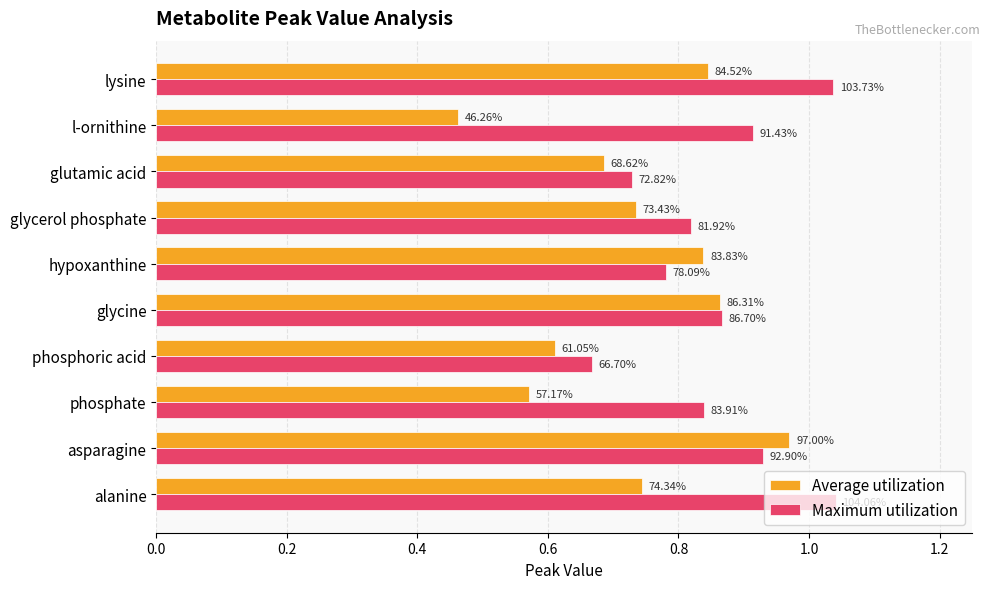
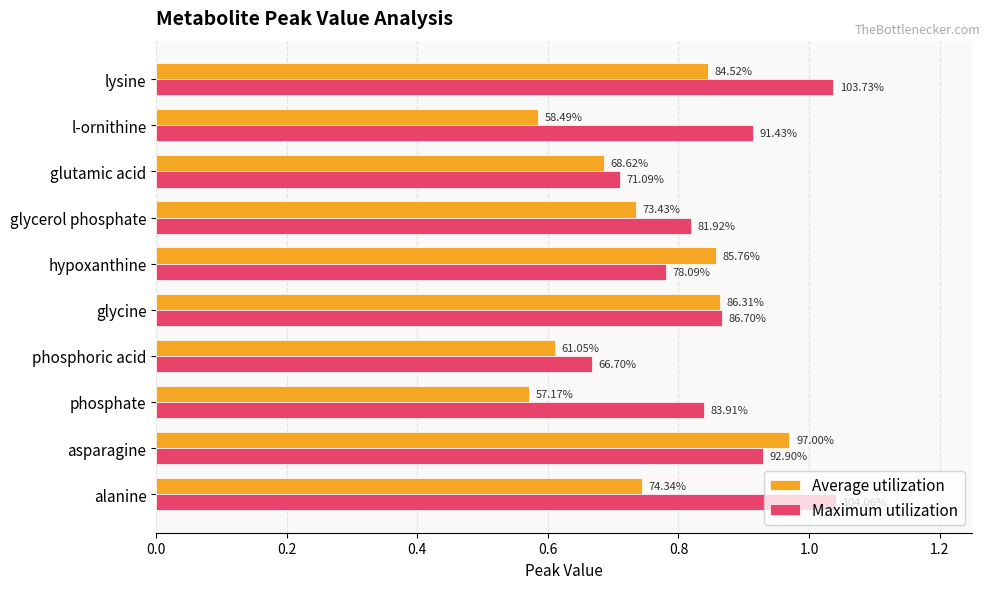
  {
    "Average utilization": {
      "lysine": "84.52%",
-     "l-ornithine": "46.26%",
+     "l-ornithine": "58.49%",
      "glutamic acid": "68.62%",
      "glycerol phosphate": "73.43%",
-     "hypoxanthine": "83.83%",
+     "hypoxanthine": "85.76%",
      "glycine": "86.31%",
      "phosphoric acid": "61.05%",
      "phosphate": "57.17%",
      "asparagine": "97.00%",
      "alanine": "74.34%"
    },
    "Maximum utilization": {
      "lysine": "103.73%",
      "l-ornithine": "91.43%",
-     "glutamic acid": "72.82%",
+     "glutamic acid": "71.09%",
      "glycerol phosphate": "81.92%",
      "hypoxanthine": "78.09%",
      "glycine": "86.70%",
      "phosphoric acid": "66.70%",
      "phosphate": "83.91%",
      "asparagine": "92.90%"
    }
  }
